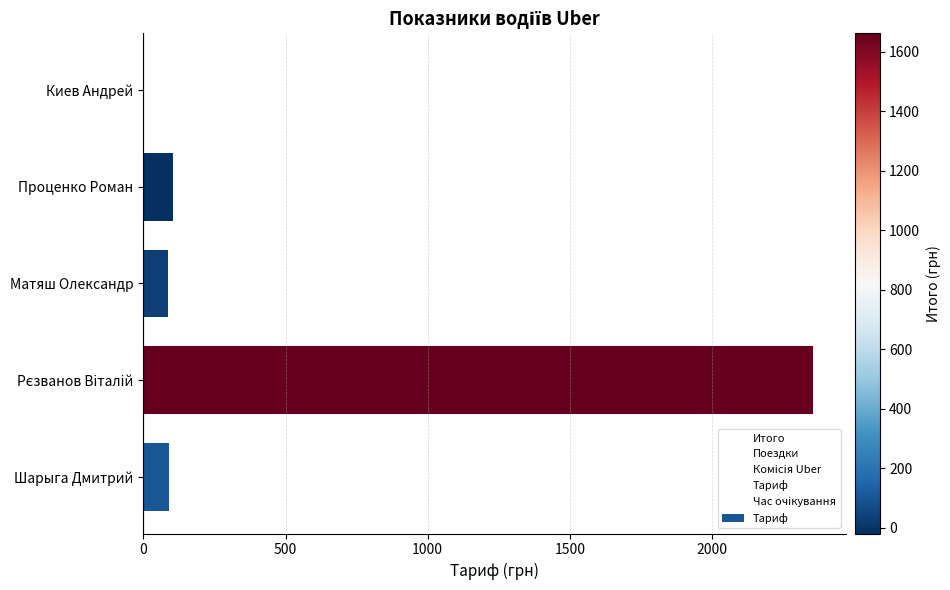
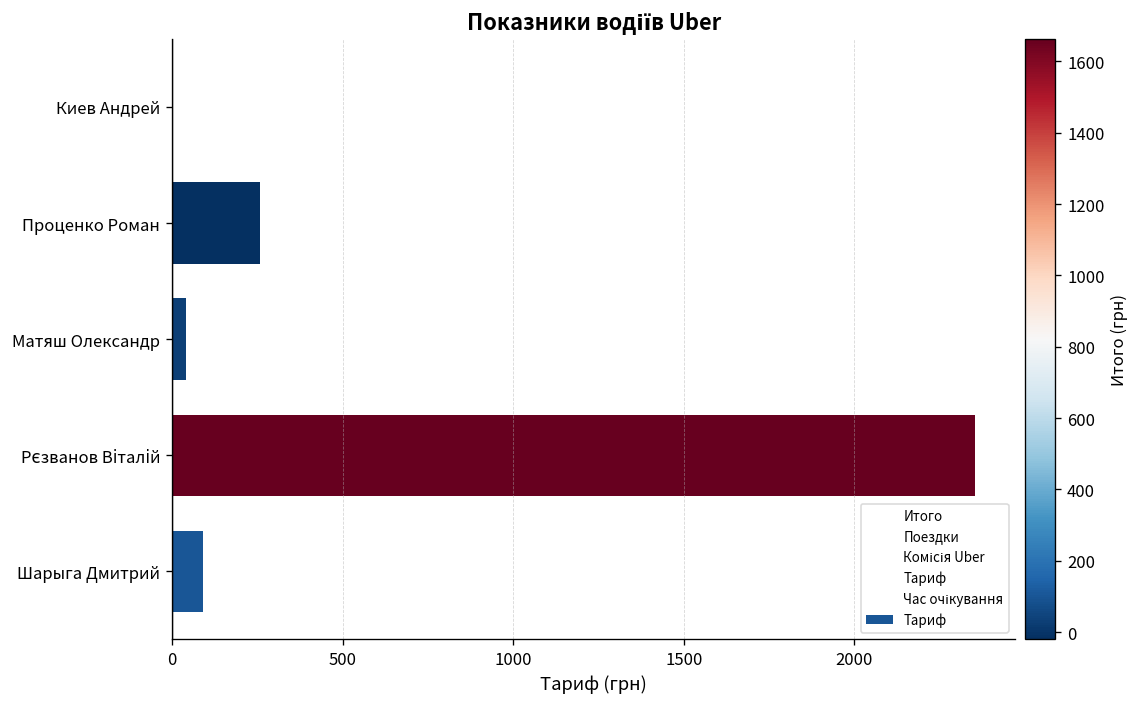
  {
    "Киев Андрей": 0,
-   "Проценко Роман": 110,
-   "Матяш Олександр": 90,
+   "Проценко Роман": 260,
+   "Матяш Олександр": 40,
    "Рєзванов Віталій": 2350,
    "Шарыга Дмитрий": 90
  }
